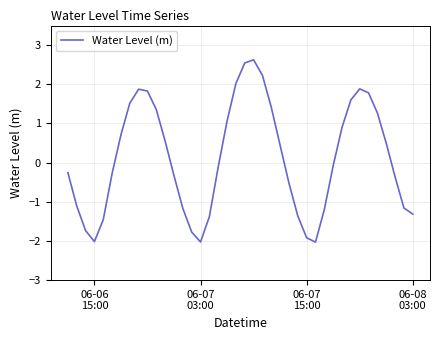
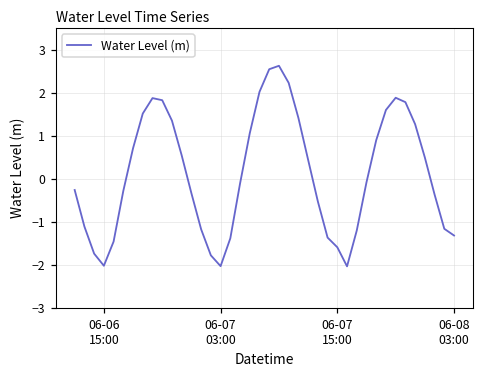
  {
    "06-06 15:00": -2.0,
    "06-07 03:00": -2.0,
-   "06-07 15:00": -1.9,
+   "06-07 15:00": -1.6,
    "06-08 03:00": -1.3
  }
